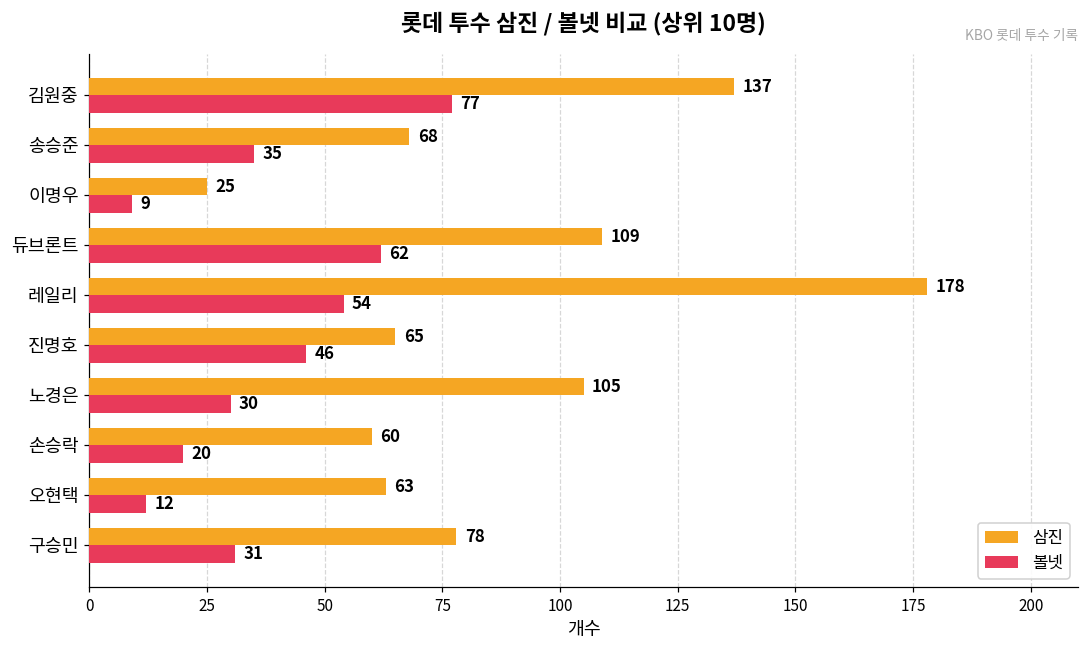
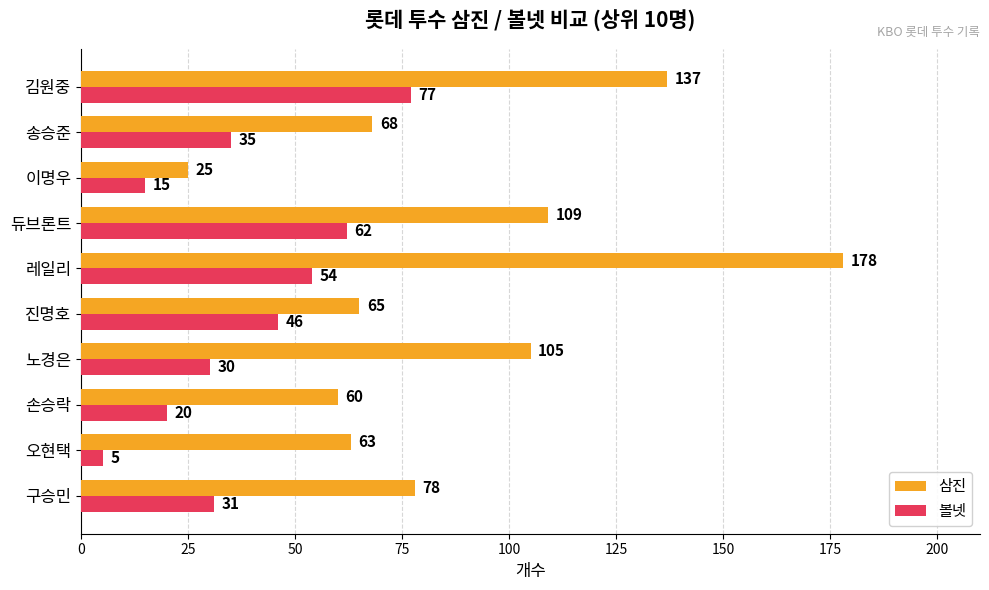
  {
    "삼진": {
      "김원중": 137,
      "송승준": 68,
      "이명우": 25,
      "듀브론트": 109,
      "레일리": 178,
      "진명호": 65,
      "노경은": 105,
      "손승락": 60,
      "오현택": 63,
      "구승민": 78
    },
    "볼넷": {
      "김원중": 77,
      "송승준": 35,
-     "이명우": 9,
+     "이명우": 15,
      "듀브론트": 62,
      "레일리": 54,
      "진명호": 46,
      "노경은": 30,
      "손승락": 20,
-     "오현택": 12,
+     "오현택": 5,
      "구승민": 31
    }
  }
